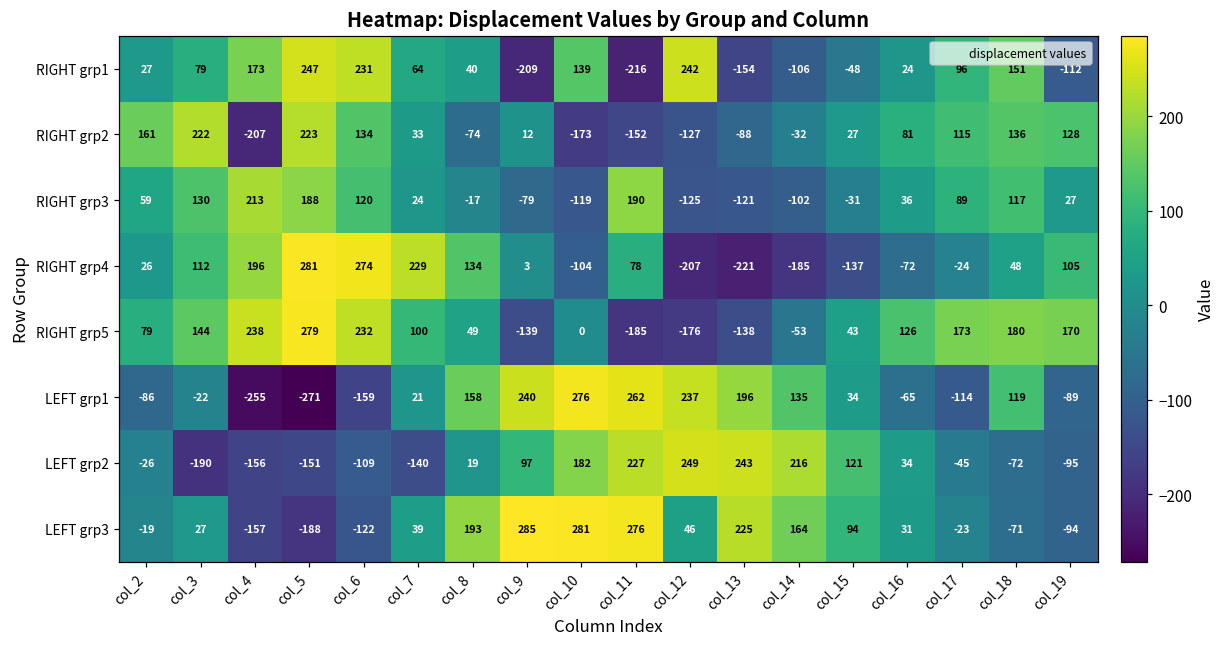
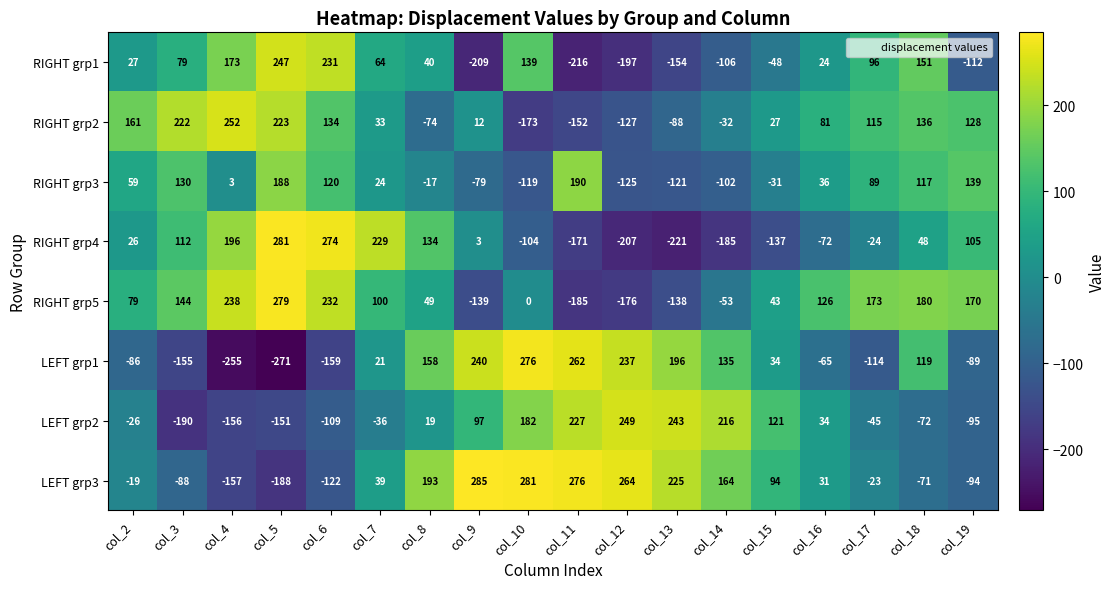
  {
    "RIGHT grp1": {
      "col_2": 27,
      "col_3": 79,
      "col_4": 173,
      "col_5": 247,
      "col_6": 231,
      "col_7": 64,
      "col_8": 40,
      "col_9": -209,
      "col_10": 139,
      "col_11": -216,
-     "col_12": 242,
+     "col_12": -197,
      "col_13": -154,
      "col_14": -106,
      "col_15": -48,
      "col_16": 24,
      "col_17": 96,
      "col_18": 151,
      "col_19": -112
    },
    "RIGHT grp2": {
      "col_2": 161,
      "col_3": 222,
-     "col_4": -207,
+     "col_4": 252,
      "col_5": 223,
      "col_6": 134,
      "col_7": 33,
      "col_8": -74,
      "col_9": 12,
      "col_10": -173,
      "col_11": -152,
      "col_12": -127,
      "col_13": -88,
      "col_14": -32,
      "col_15": 27,
      "col_16": 81,
      "col_17": 115,
      "col_18": 136,
      "col_19": 128
    },
    "RIGHT grp3": {
      "col_2": 59,
      "col_3": 130,
-     "col_4": 213,
+     "col_4": 3,
      "col_5": 188,
      "col_6": 120,
      "col_7": 24,
      "col_8": -17,
      "col_9": -79,
      "col_10": -119,
      "col_11": 190,
      "col_12": -125,
      "col_13": -121,
      "col_14": -102,
      "col_15": -31,
      "col_16": 36,
      "col_17": 89,
      "col_18": 117,
-     "col_19": 27
+     "col_19": 139
    },
    "RIGHT grp4": {
      "col_2": 26,
      "col_3": 112,
      "col_4": 196,
      "col_5": 281,
      "col_6": 274,
      "col_7": 229,
      "col_8": 134,
      "col_9": 3,
      "col_10": -104,
-     "col_11": 78,
+     "col_11": -171,
      "col_12": -207,
      "col_13": -221,
      "col_14": -185,
      "col_15": -137,
      "col_16": -72,
      "col_17": -24,
      "col_18": 48,
      "col_19": 105
    },
    "RIGHT grp5": {
      "col_2": 79,
      "col_3": 144,
      "col_4": 238,
      "col_5": 279,
      "col_6": 232,
      "col_7": 100,
      "col_8": 49,
      "col_9": -139,
      "col_10": 0,
      "col_11": -185,
      "col_12": -176,
      "col_13": -138,
      "col_14": -53,
      "col_15": 43,
      "col_16": 126,
      "col_17": 173,
      "col_18": 180,
      "col_19": 170
    },
    "LEFT grp1": {
      "col_2": -86,
-     "col_3": -22,
+     "col_3": -155,
      "col_4": -255,
      "col_5": -271,
      "col_6": -159,
      "col_7": 21,
      "col_8": 158,
      "col_9": 240,
      "col_10": 276,
      "col_11": 262,
      "col_12": 237,
      "col_13": 196,
      "col_14": 135,
      "col_15": 34,
      "col_16": -65,
      "col_17": -114,
      "col_18": 119,
      "col_19": -89
    },
    "LEFT grp2": {
      "col_2": -26,
      "col_3": -190,
      "col_4": -156,
      "col_5": -151,
      "col_6": -109,
-     "col_7": -140,
+     "col_7": -36,
      "col_8": 19,
      "col_9": 97,
      "col_10": 182,
      "col_11": 227,
      "col_12": 249,
      "col_13": 243,
      "col_14": 216,
      "col_15": 121,
      "col_16": 34,
      "col_17": -45,
      "col_18": -72,
      "col_19": -95
    },
    "LEFT grp3": {
      "col_2": -19,
-     "col_3": 27,
+     "col_3": -88,
      "col_4": -157,
      "col_5": -188,
      "col_6": -122,
      "col_7": 39,
      "col_8": 193,
      "col_9": 285,
      "col_10": 281,
      "col_11": 276,
-     "col_12": 46,
+     "col_12": 264,
      "col_13": 225,
      "col_14": 164,
      "col_15": 94,
      "col_16": 31,
      "col_17": -23,
      "col_18": -71,
      "col_19": -94
    }
  }
